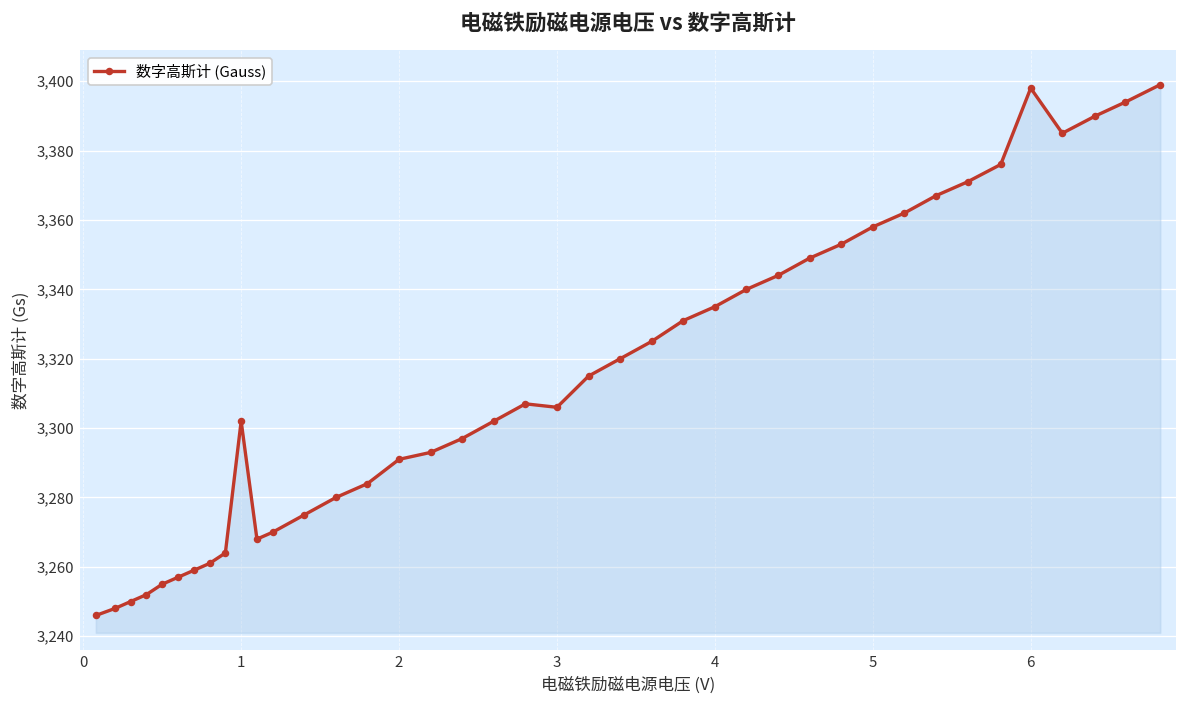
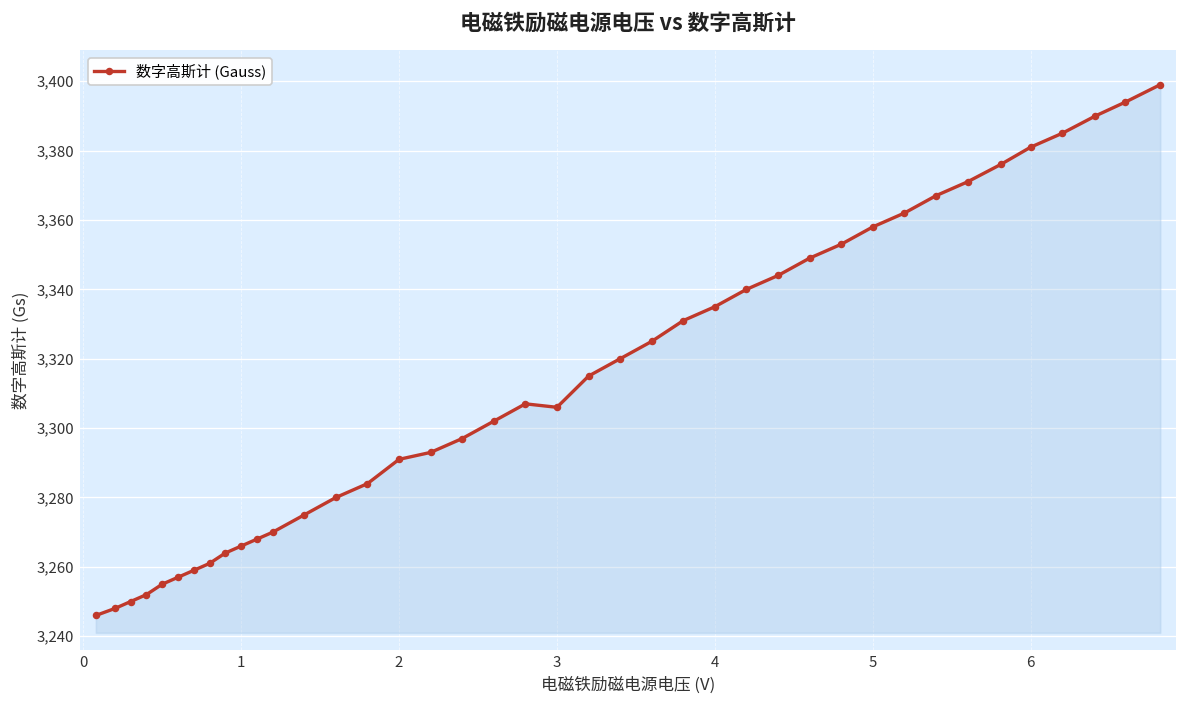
  {
-   "1": "3,302",
+   "1": "3,266",
    "2": "3,291",
    "3": "3,306",
    "4": "3,335",
    "5": "3,358",
-   "6": "3,398"
+   "6": "3,381"
  }
